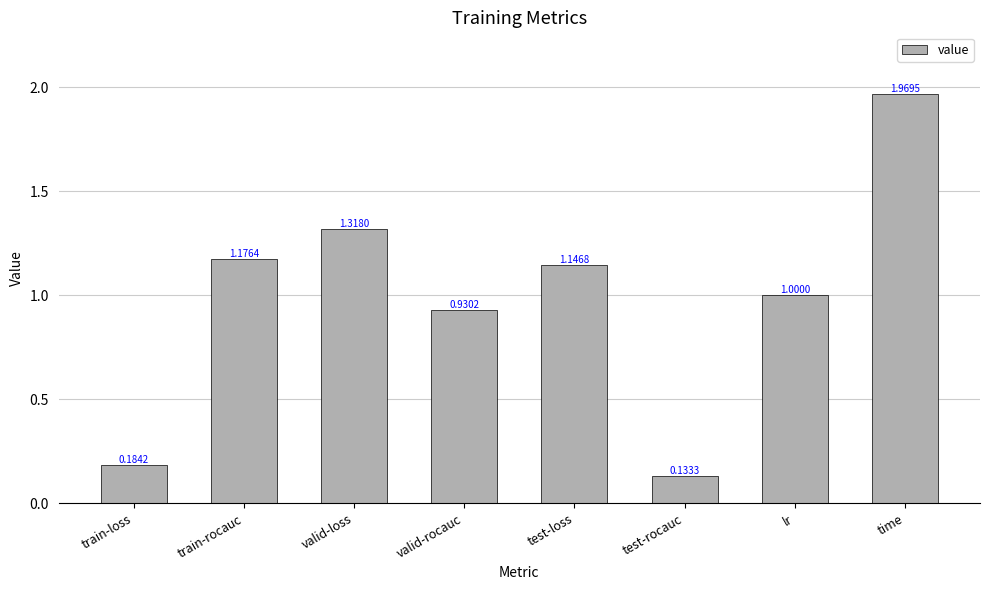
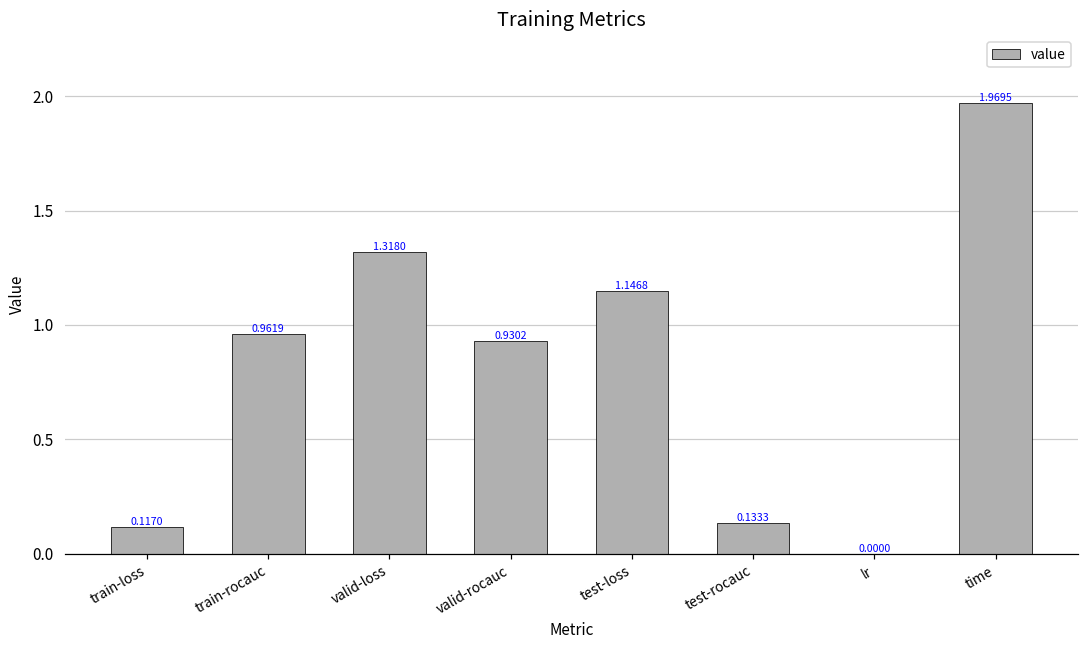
  {
-   "train-loss": 0.1842,
-   "train-rocauc": 1.1764,
+   "train-loss": 0.1170,
+   "train-rocauc": 0.9619,
    "valid-loss": 1.3180,
    "valid-rocauc": 0.9302,
    "test-loss": 1.1468,
    "test-rocauc": 0.1333,
-   "lr": 1.0000,
+   "lr": 0.0000,
    "time": 1.9695
  }
